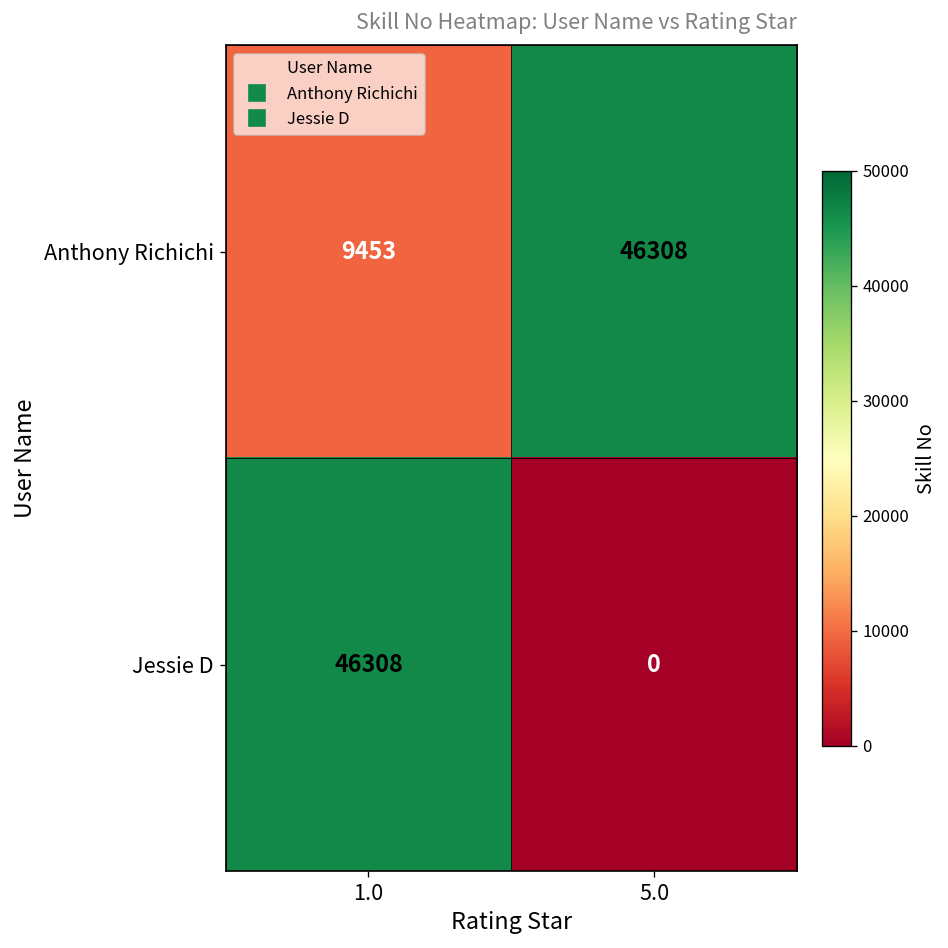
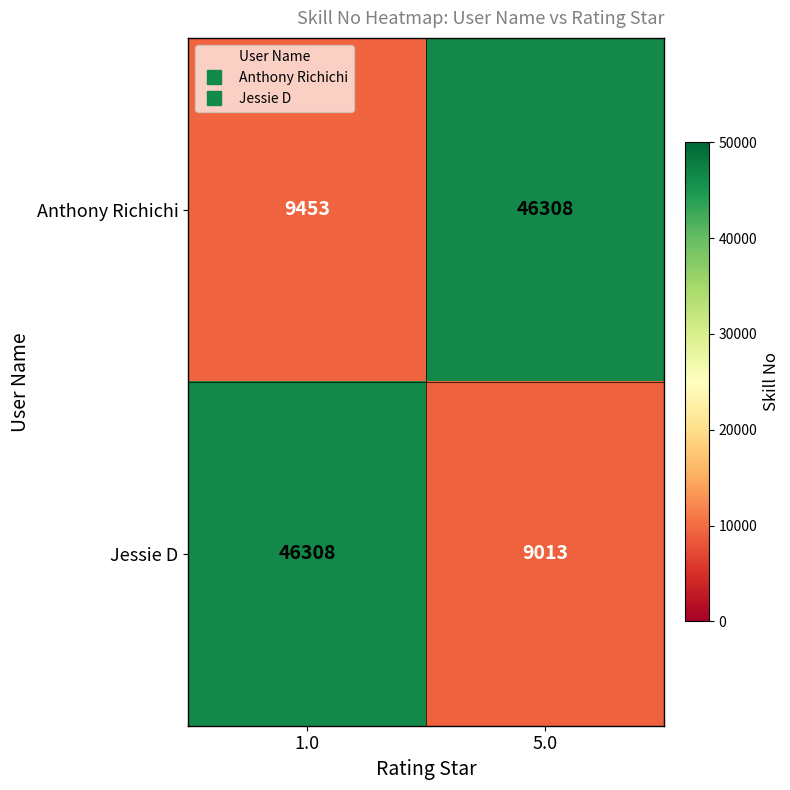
  {
    "Anthony Richichi": {
      "1.0": 9453,
      "5.0": 46308
    },
    "Jessie D": {
      "1.0": 46308,
-     "5.0": 0
+     "5.0": 9013
    }
  }
